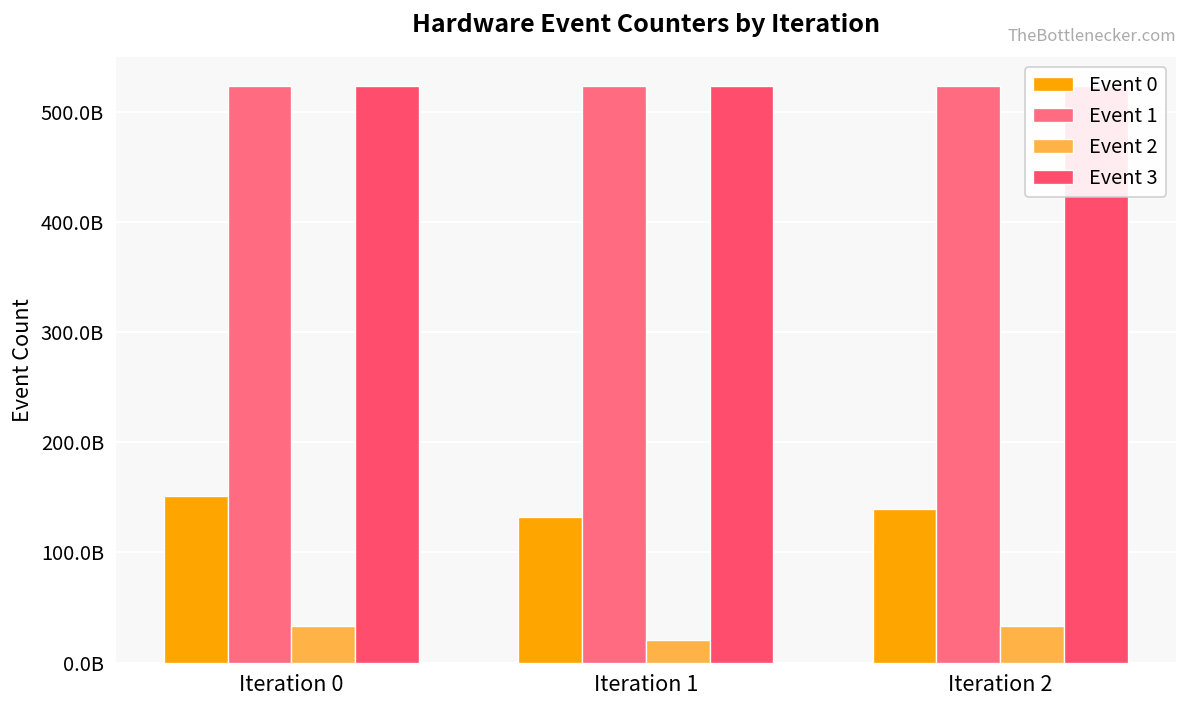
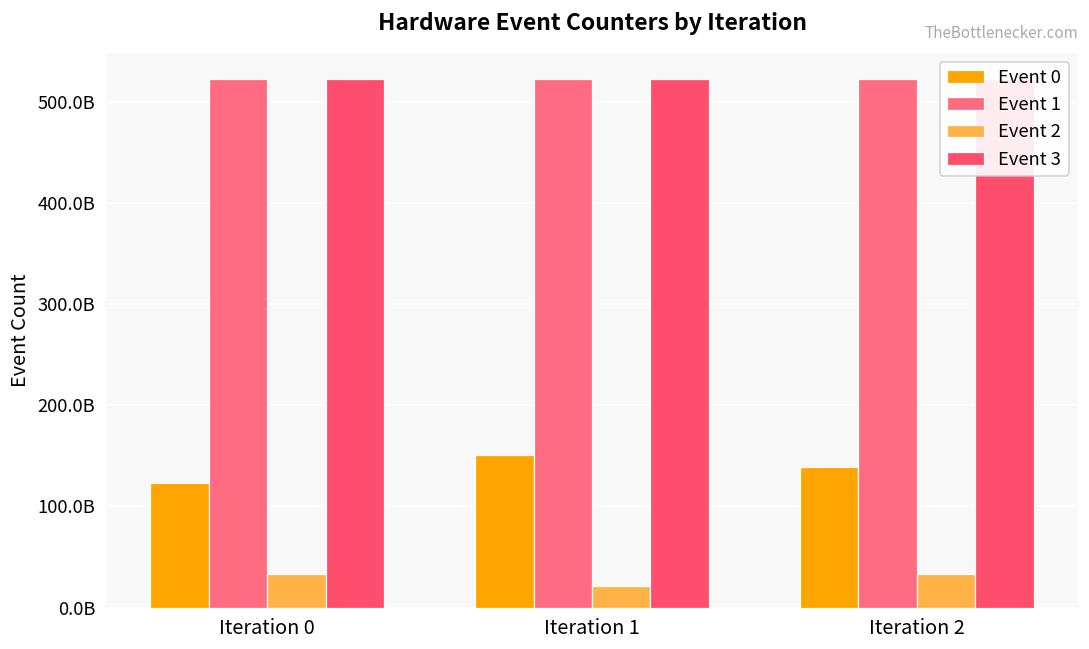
  {
    "Event 0": {
-     "Iteration 0": 150000000000,
-     "Iteration 1": 130000000000,
+     "Iteration 0": 120000000000,
+     "Iteration 1": 150000000000,
      "Iteration 2": 140000000000
    },
    "Event 2": {
      "Iteration 0": 30000000000,
      "Iteration 1": 20000000000,
      "Iteration 2": 30000000000
    }
  }
